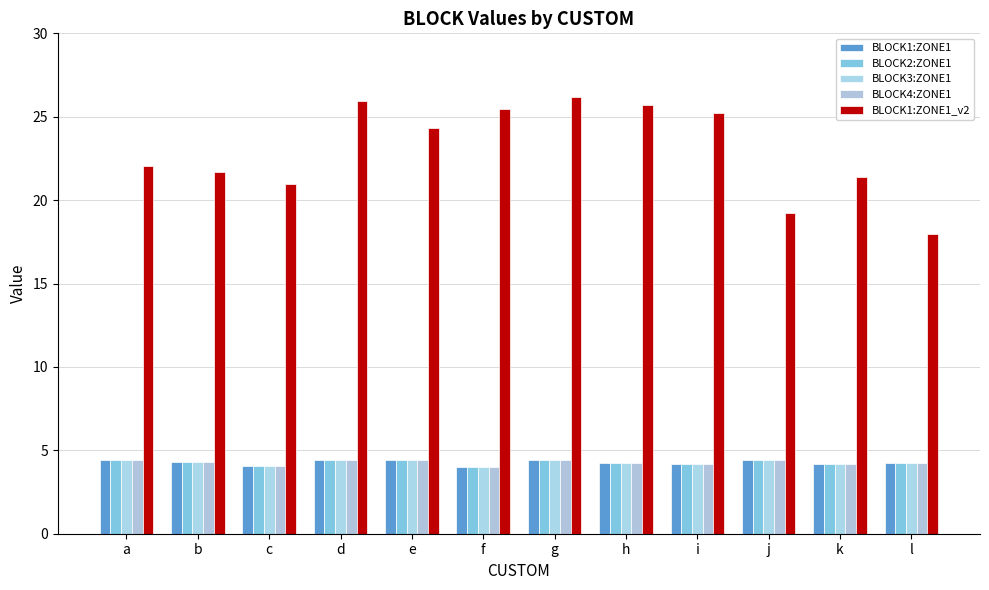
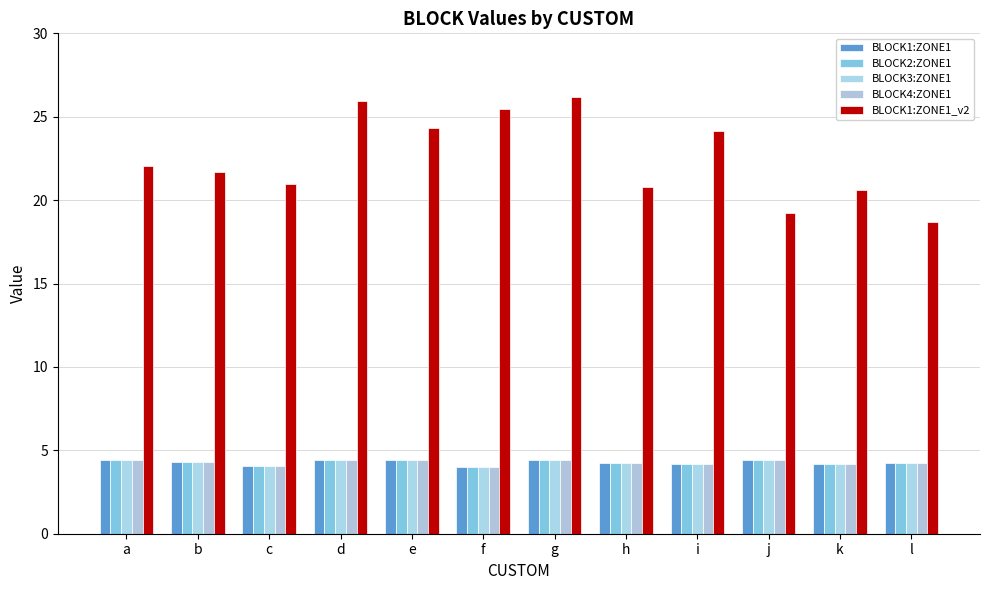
  {
    "BLOCK1:ZONE1_v2": {
      "a": 22.0,
      "b": 21.7,
      "c": 21.0,
      "d": 26.0,
      "e": 24.3,
      "f": 25.5,
      "g": 26.2,
-     "h": 25.7,
-     "i": 25.2,
+     "h": 20.8,
+     "i": 24.2,
      "j": 19.2,
-     "k": 21.4,
-     "l": 18.0
+     "k": 20.6,
+     "l": 18.7
    }
  }
